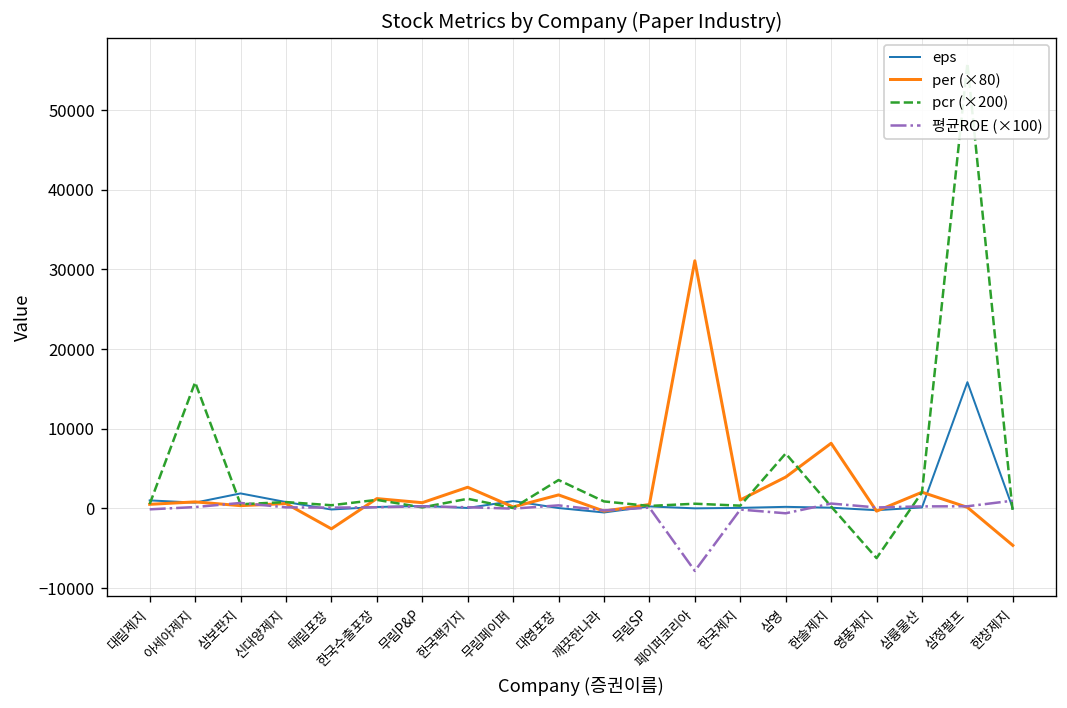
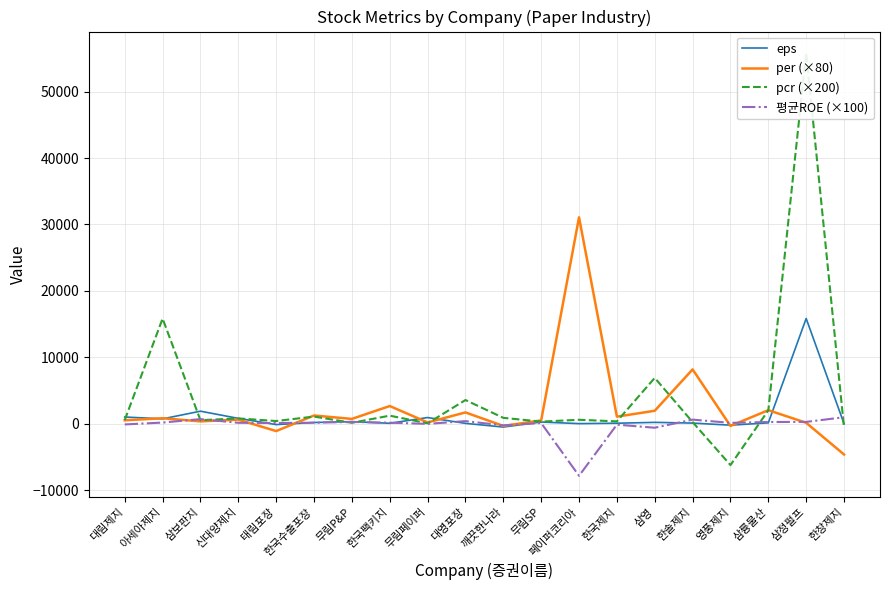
  {
    "eps": {
      "대림제지": 1000,
      "삼보판지": 2000,
      "무림페이퍼": 1000,
      "페이퍼코리아": 0,
      "삼영": 0,
      "삼정펄프": 16000,
      "한창제지": 0
    },
    "per (×80)": {
-     "태림포장": -3000,
+     "태림포장": -1000,
      "무림P&P": 1000,
      "한국팩키지": 3000,
      "대영포장": 2000,
      "페이퍼코리아": 31000,
      "한국제지": 1000,
-     "삼영": 4000,
+     "삼영": 2000,
      "한솔제지": 8000,
      "한창제지": -5000
    },
    "pcr (×200)": {
      "아세아제지": 16000,
      "한국팩키지": 1000,
      "대영포장": 4000,
      "깨끗한나라": 1000,
      "페이퍼코리아": 1000,
      "삼영": 7000,
      "영풍제지": -6000,
      "한창제지": -1000
    },
    "평균ROE (×100)": {
      "대림제지": 0,
      "아세아제지": 0,
      "신대양제지": 0,
      "페이퍼코리아": -8000,
      "삼영": -1000,
      "한창제지": 1000
    }
  }
